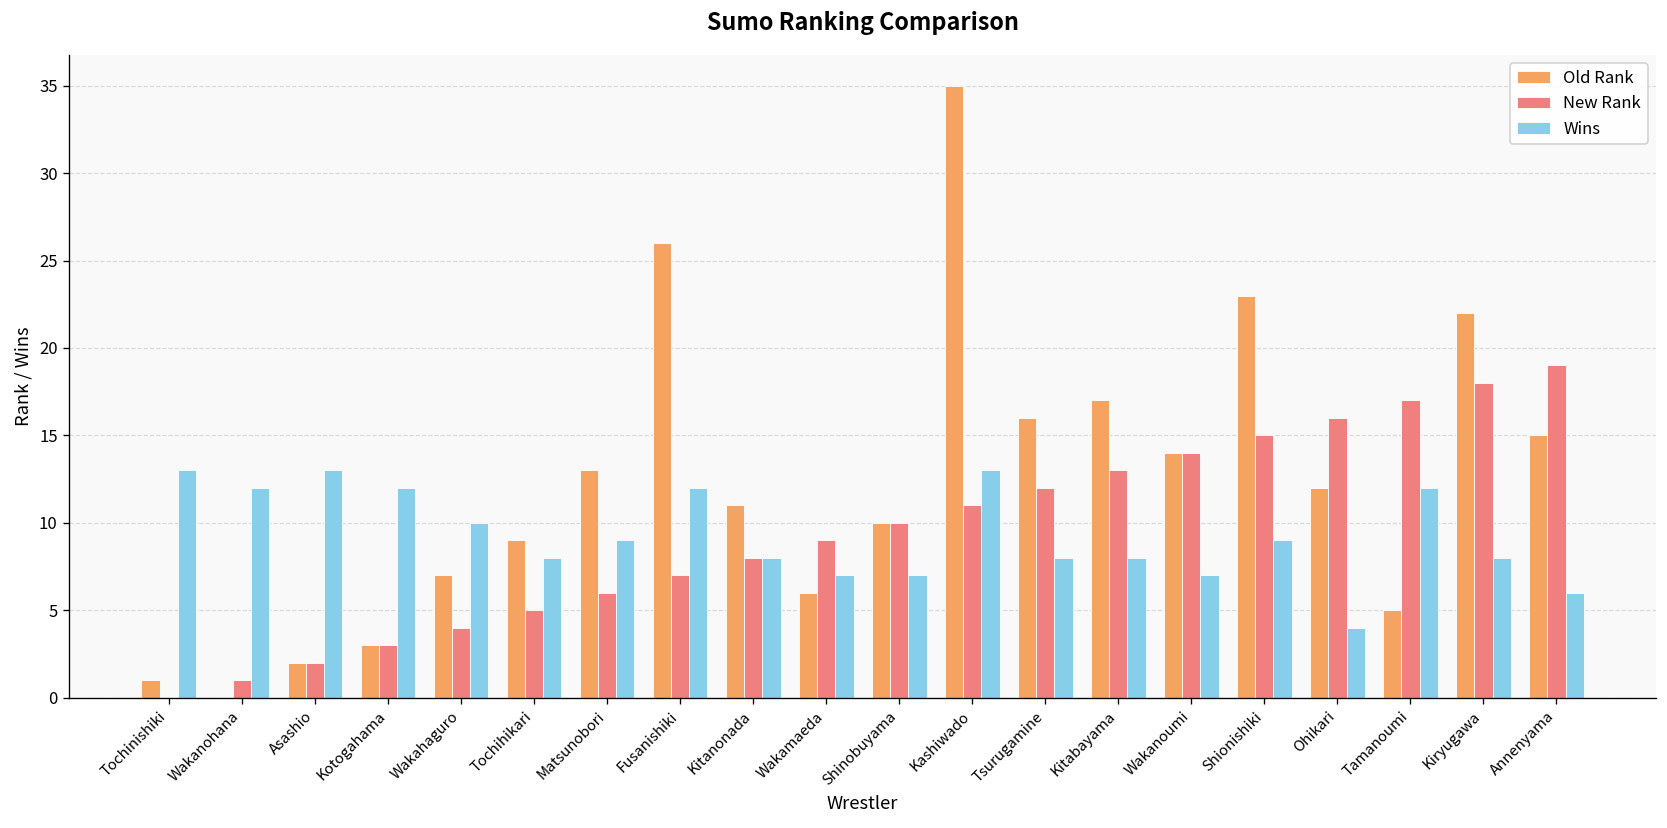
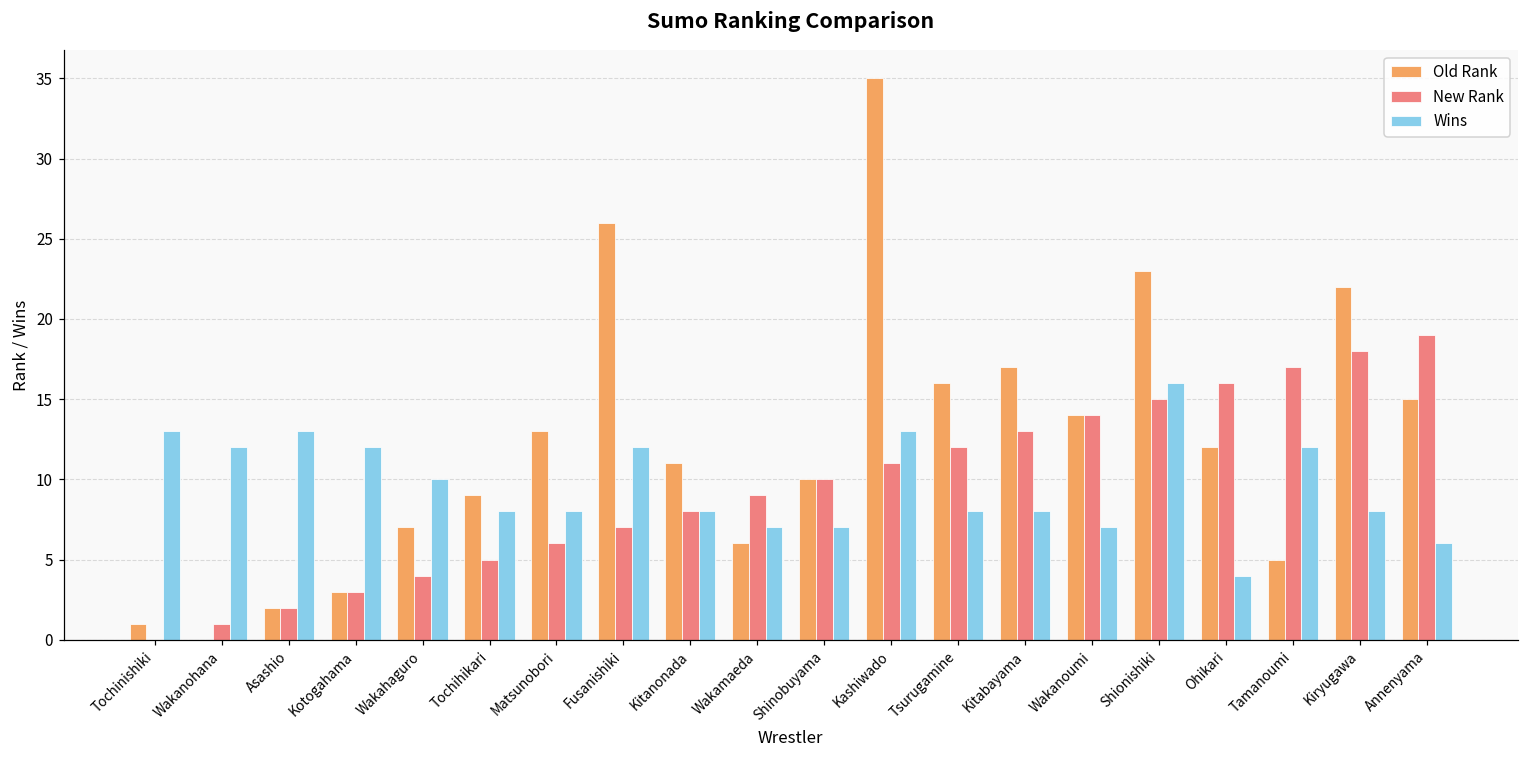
  {
    "Wins": {
      "Tochinishiki": 13,
      "Wakanohana": 12,
      "Asashio": 13,
      "Kotogahama": 12,
      "Wakahaguro": 10,
      "Tochihikari": 8,
-     "Matsunobori": 9,
+     "Matsunobori": 8,
      "Fusanishiki": 12,
      "Kitanonada": 8,
      "Wakamaeda": 7,
      "Shinobuyama": 7,
      "Kashiwado": 13,
      "Tsurugamine": 8,
      "Kitabayama": 8,
      "Wakanoumi": 7,
-     "Shionishiki": 9,
+     "Shionishiki": 16,
      "Ohikari": 4,
      "Tamanoumi": 12,
      "Kiryugawa": 8,
      "Annenyama": 6
    }
  }
